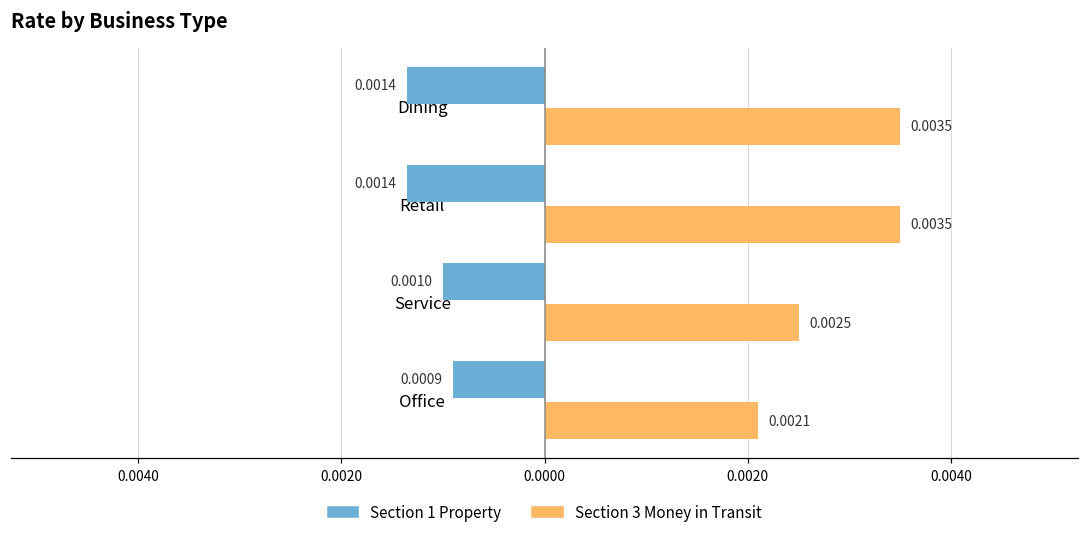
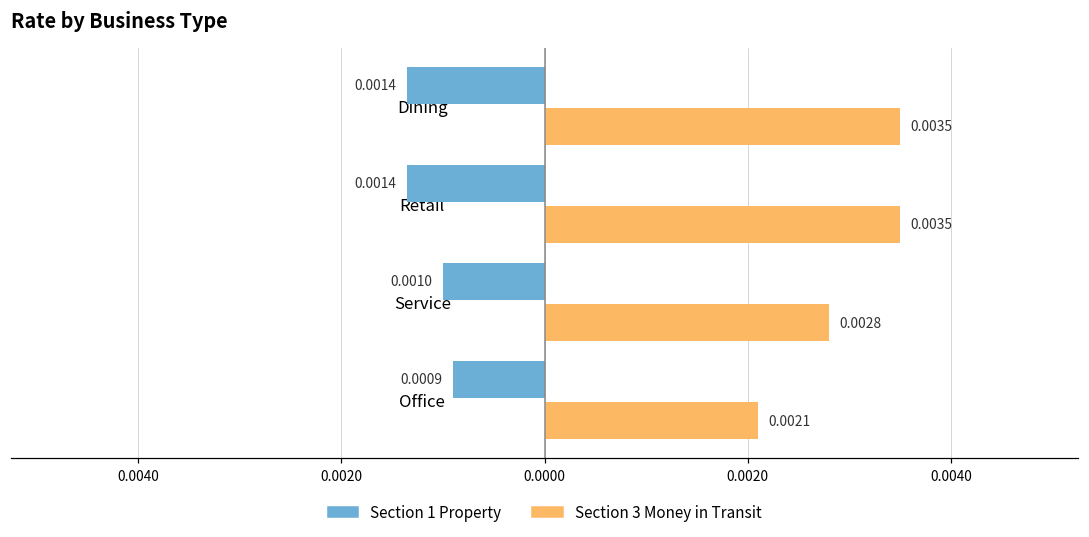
  {
    "Section 3 Money in Transit": {
      "Dining": 0.0035,
      "Retail": 0.0035,
-     "Service": 0.0025,
+     "Service": 0.0028,
      "Office": 0.0021
    }
  }
